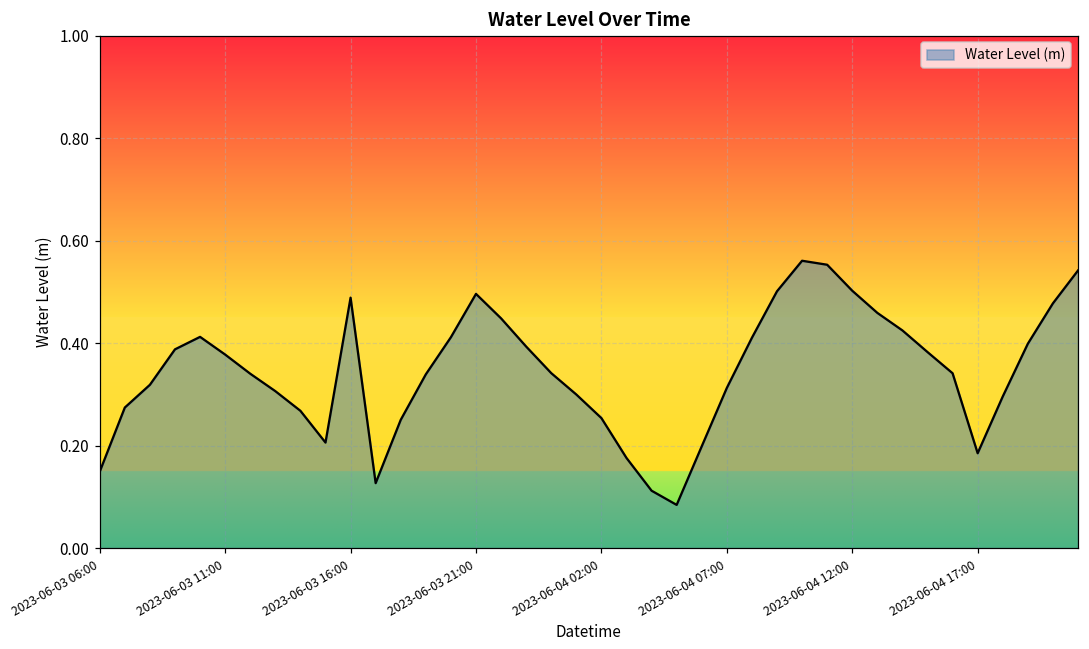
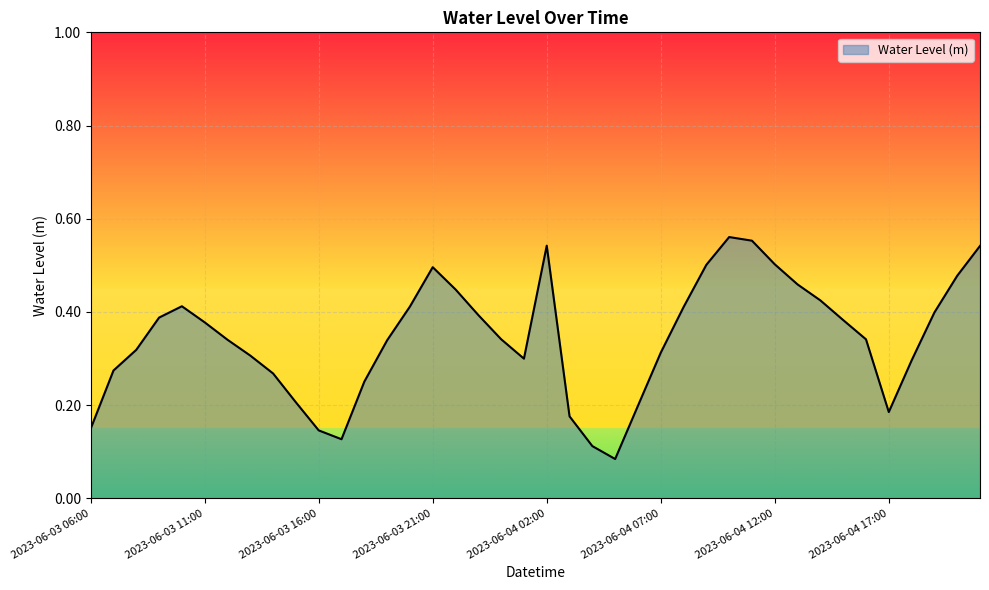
  {
    "2023-06-03 06:00": 0.15,
    "2023-06-03 11:00": 0.38,
-   "2023-06-03 16:00": 0.49,
+   "2023-06-03 16:00": 0.15,
    "2023-06-03 21:00": 0.50,
-   "2023-06-04 02:00": 0.25,
+   "2023-06-04 02:00": 0.54,
    "2023-06-04 07:00": 0.31,
    "2023-06-04 12:00": 0.50,
    "2023-06-04 17:00": 0.19
  }
